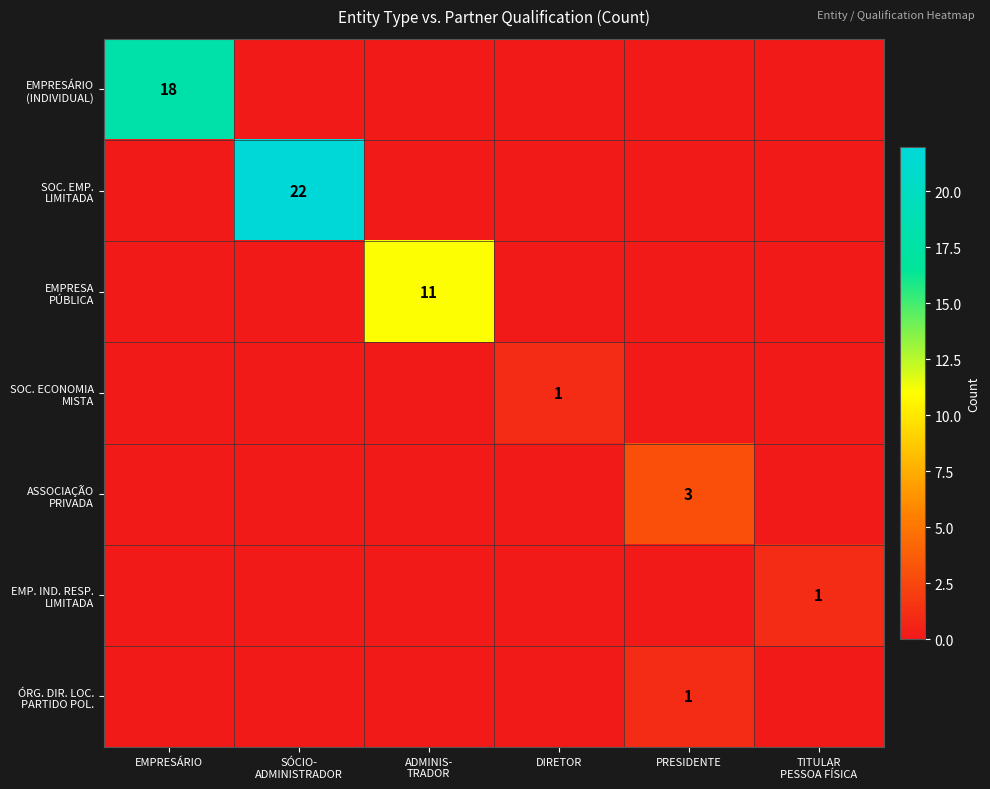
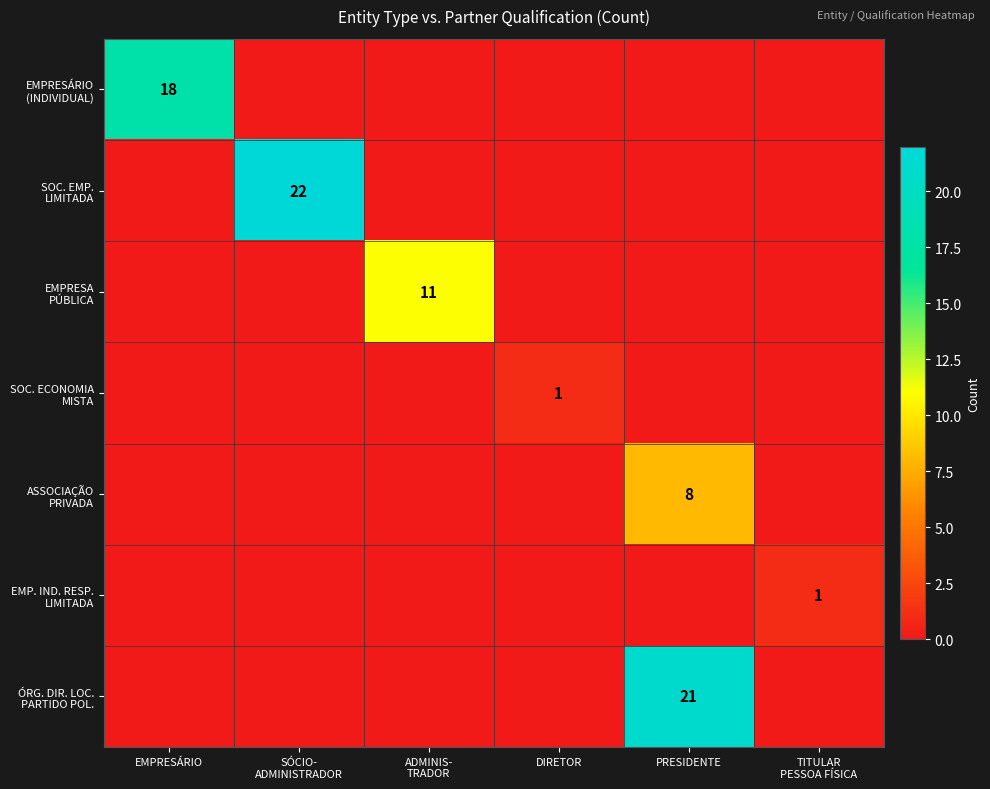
  {
    "EMPRESÁRIO (INDIVIDUAL)": {
      "EMPRESÁRIO": 18
    },
    "SOC. EMP. LIMITADA": {
      "SÓCIO- ADMINISTRADOR": 22
    },
    "EMPRESA PÚBLICA": {
      "ADMINIS- TRADOR": 11
    },
    "SOC. ECONOMIA MISTA": {
      "DIRETOR": 1
    },
    "ASSOCIAÇÃO PRIVADA": {
-     "PRESIDENTE": 3
+     "PRESIDENTE": 8
    },
    "EMP. IND. RESP. LIMITADA": {
      "TITULAR PESSOA FÍSICA": 1
    },
    "ÓRG. DIR. LOC. PARTIDO POL.": {
-     "PRESIDENTE": 1
+     "PRESIDENTE": 21
    }
  }
